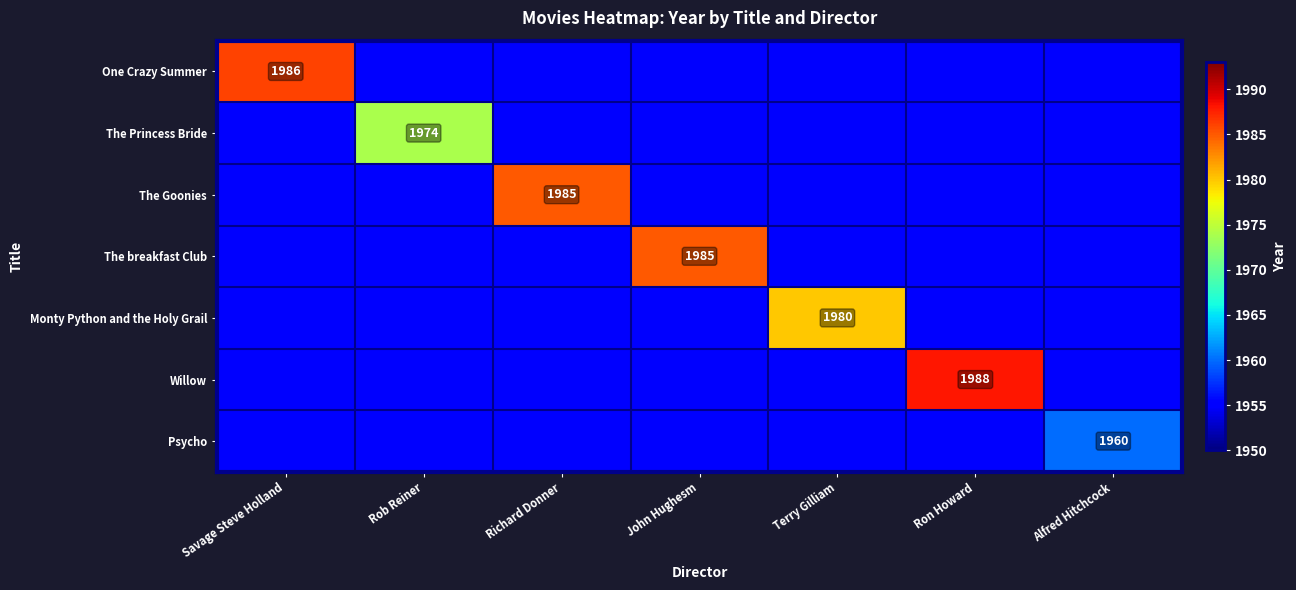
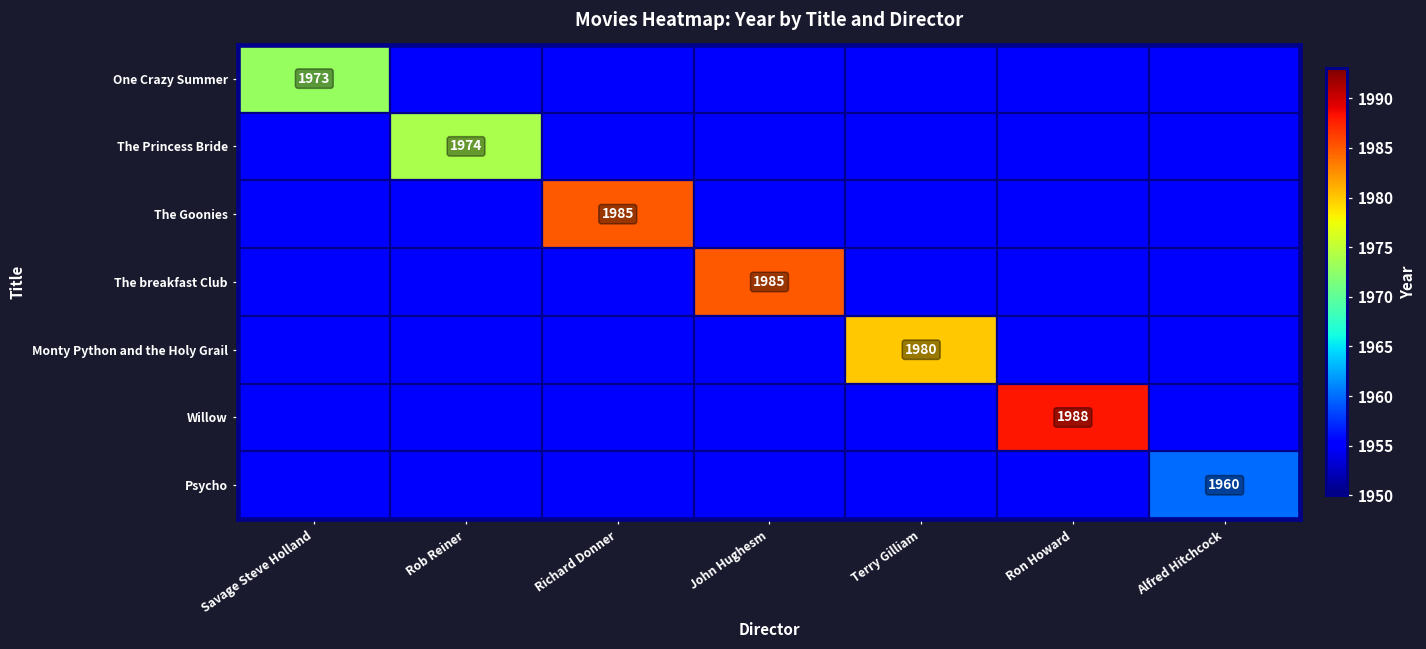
  {
    "One Crazy Summer": {
-     "Savage Steve Holland": 1986
+     "Savage Steve Holland": 1973
    }
  }
